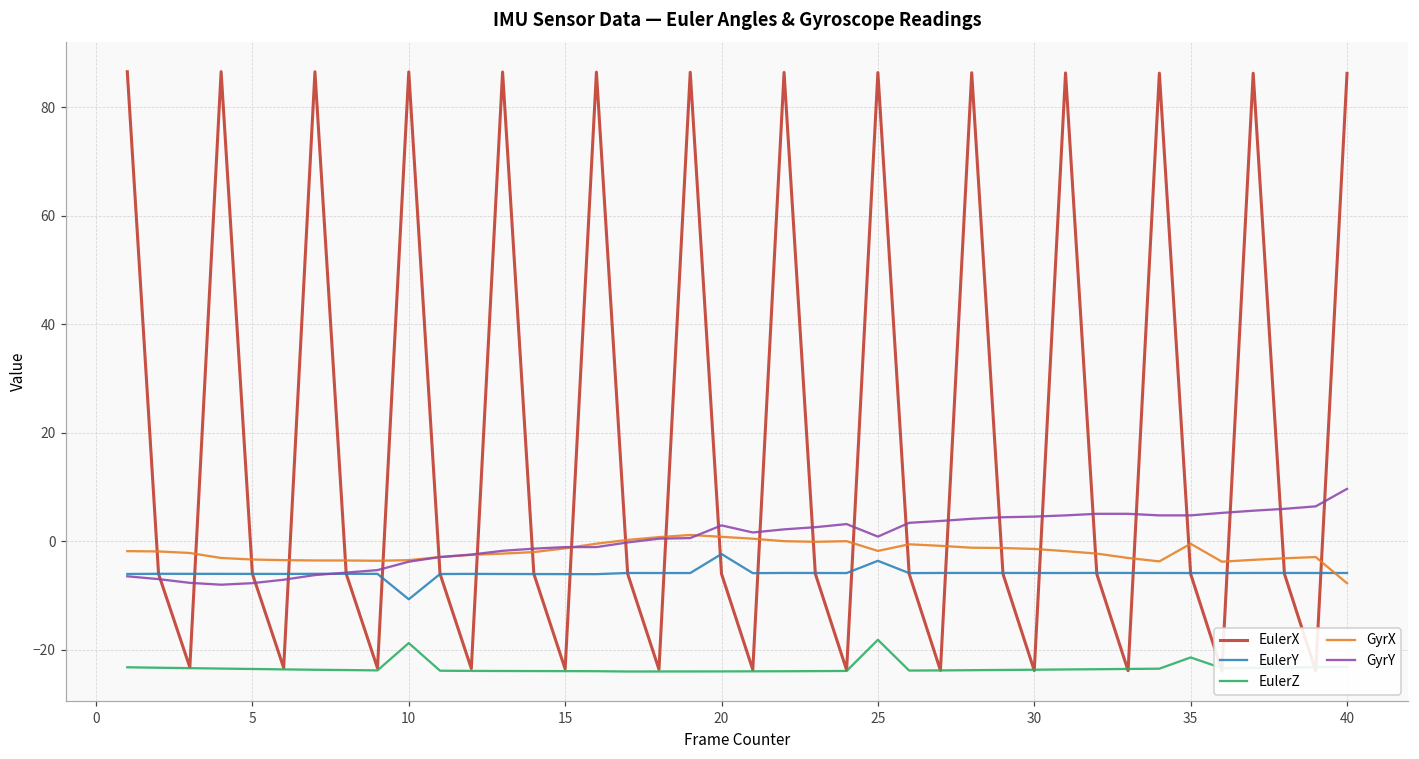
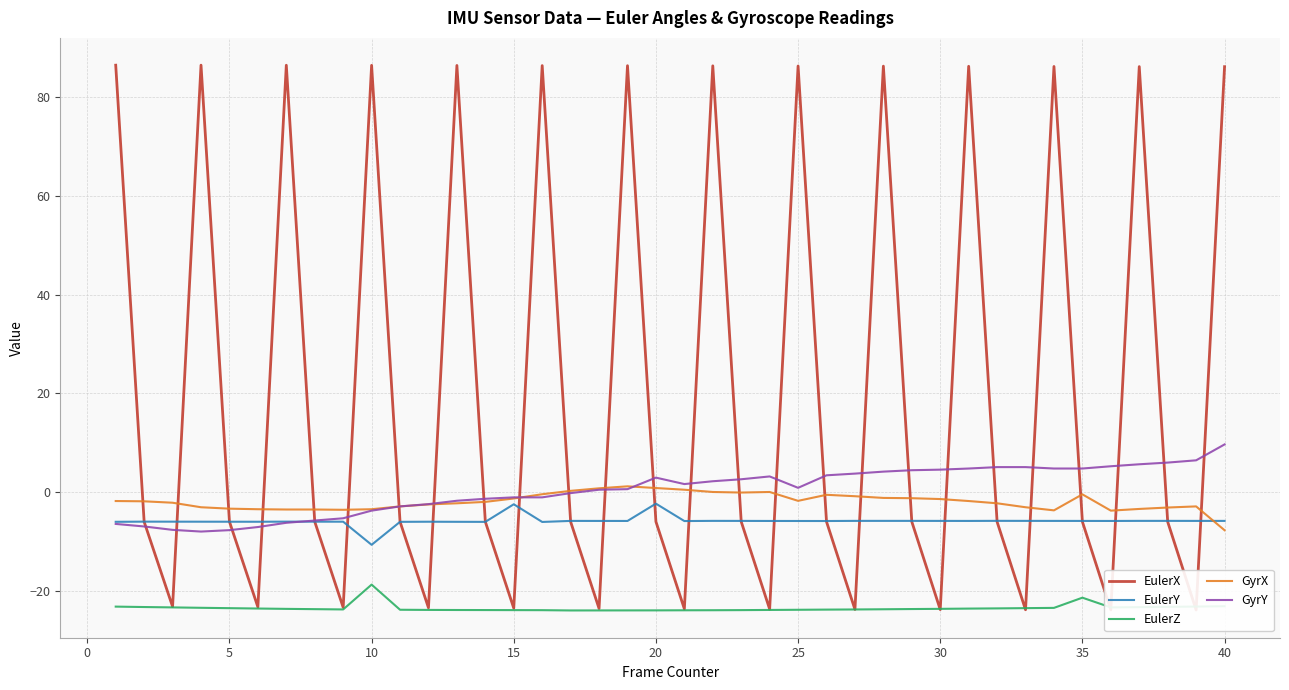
  {
    "EulerX": {
      "10": 86,
      "20": -6,
      "25": 86,
      "40": 86
    },
    "EulerY": {
      "10": -11,
-     "15": -6,
+     "15": -2,
      "20": -2,
-     "25": -4,
+     "25": -6,
      "30": -6,
      "40": -6
    },
    "EulerZ": {
      "5": -24,
      "10": -19,
      "20": -24,
-     "25": -18,
+     "25": -24,
      "35": -21
    },
    "GyrX": {
      "5": -3,
      "20": 1,
      "25": -2,
      "30": -1,
      "35": 0,
      "40": -8
    },
    "GyrY": {
      "5": -8,
      "20": 3,
      "25": 1,
      "30": 5,
      "35": 5,
      "40": 10
    }
  }
